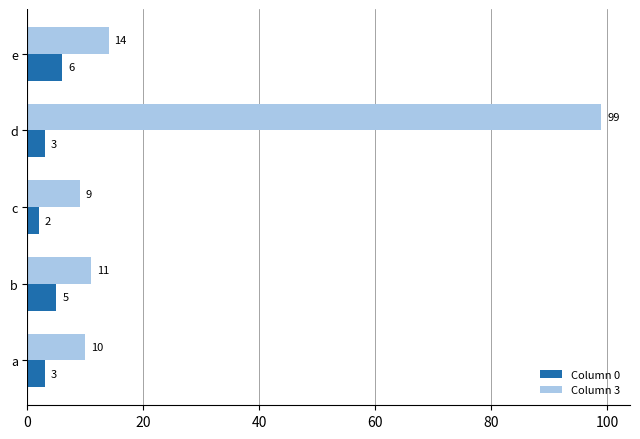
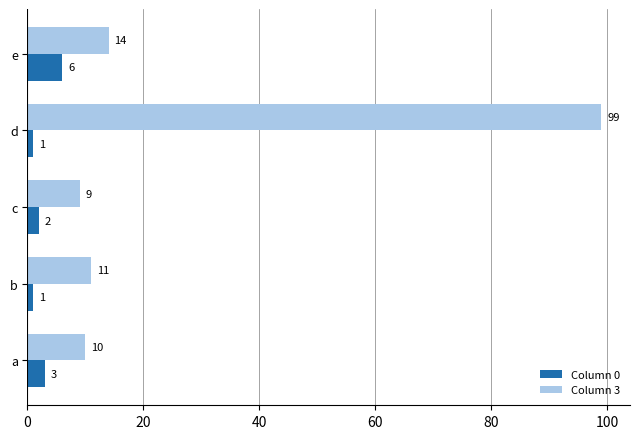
  {
    "Column 0": {
      "e": 6,
-     "d": 3,
+     "d": 1,
      "c": 2,
-     "b": 5,
+     "b": 1,
      "a": 3
    },
    "Column 3": {
      "e": 14,
      "d": 99,
      "c": 9,
      "b": 11,
      "a": 10
    }
  }
